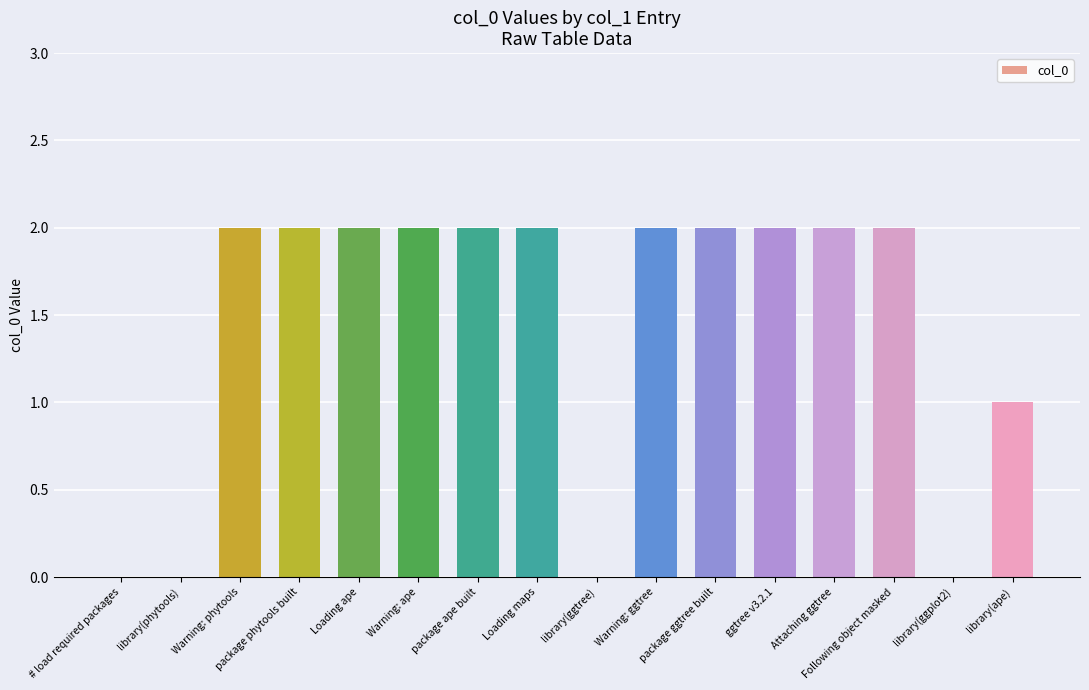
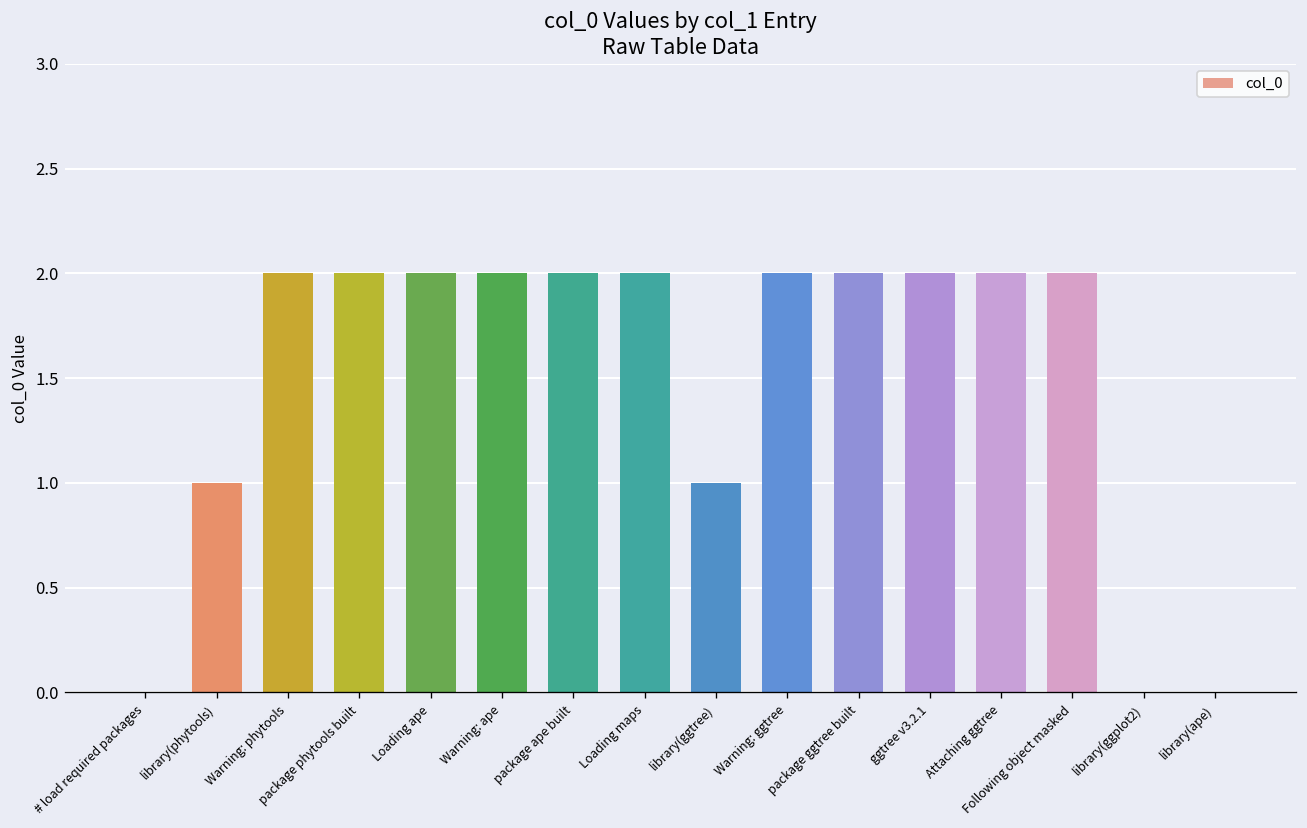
  {
    "# load required packages": 0,
-   "library(phytools)": 0,
+   "library(phytools)": 1,
    "Warning: phytools": 2,
    "package phytools built": 2,
    "Loading ape": 2,
    "Warning: ape": 2,
    "package ape built": 2,
    "Loading maps": 2,
-   "library(ggtree)": 0,
+   "library(ggtree)": 1,
    "Warning: ggtree": 2,
    "package ggtree built": 2,
    "ggtree v3.2.1": 2,
    "Attaching ggtree": 2,
    "Following object masked": 2,
    "library(ggplot2)": 0,
-   "library(ape)": 1
+   "library(ape)": 0
  }
